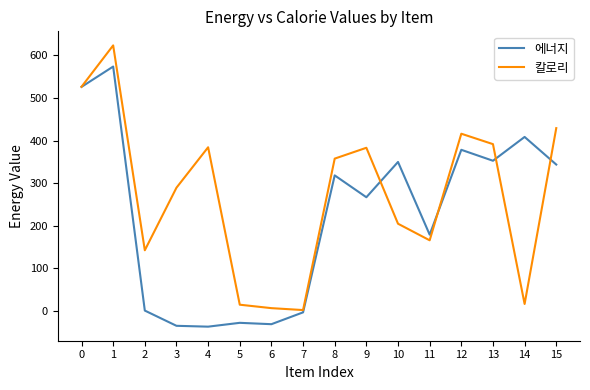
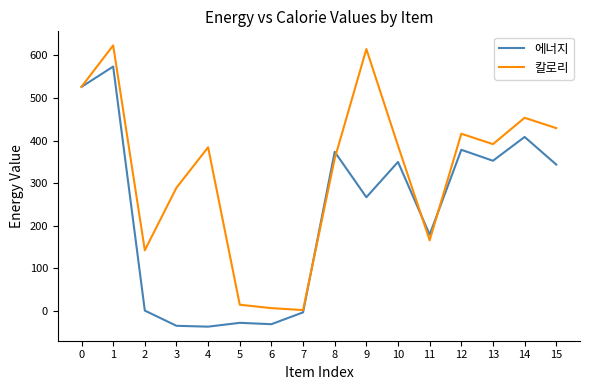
  {
    "에너지": {
      "1": 570,
      "2": 0,
      "3": -40,
      "4": -40,
      "5": -30,
      "6": -30,
-     "8": 320,
+     "8": 370,
      "9": 270,
      "10": 350,
      "11": 180,
      "12": 380,
      "13": 350,
      "14": 410,
      "15": 340
    },
    "칼로리": {
      "1": 620,
      "2": 140,
      "3": 290,
      "4": 380,
      "5": 10,
      "6": 10,
      "8": 360,
-     "9": 380,
-     "10": 200,
+     "9": 620,
+     "10": 390,
      "11": 170,
      "12": 420,
      "13": 390,
-     "14": 20,
+     "14": 450,
      "15": 430
    }
  }
